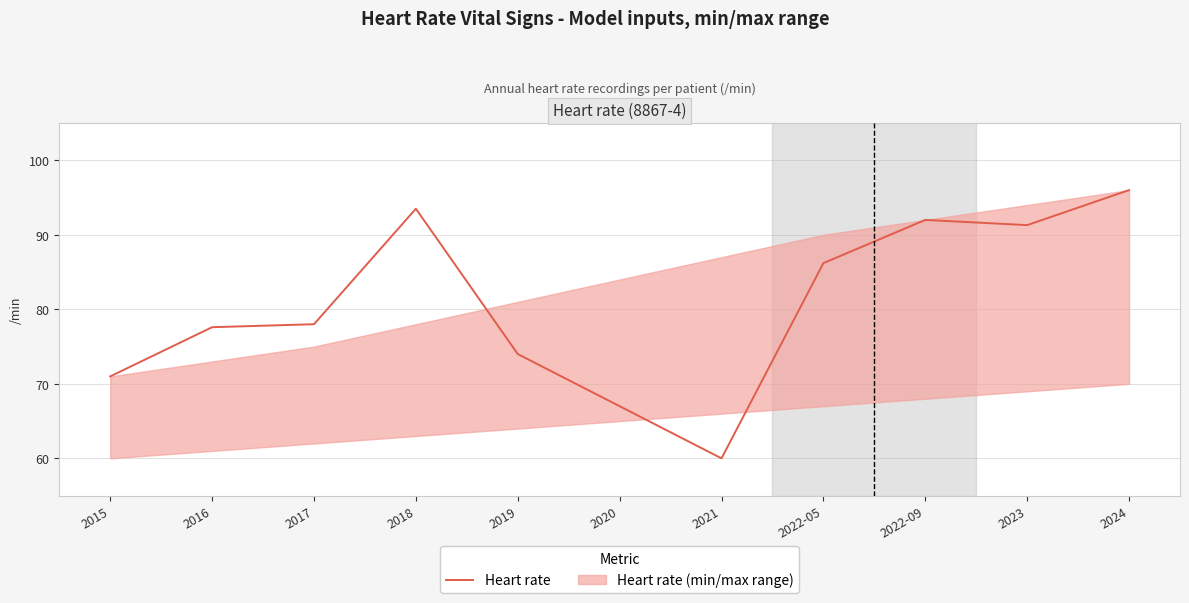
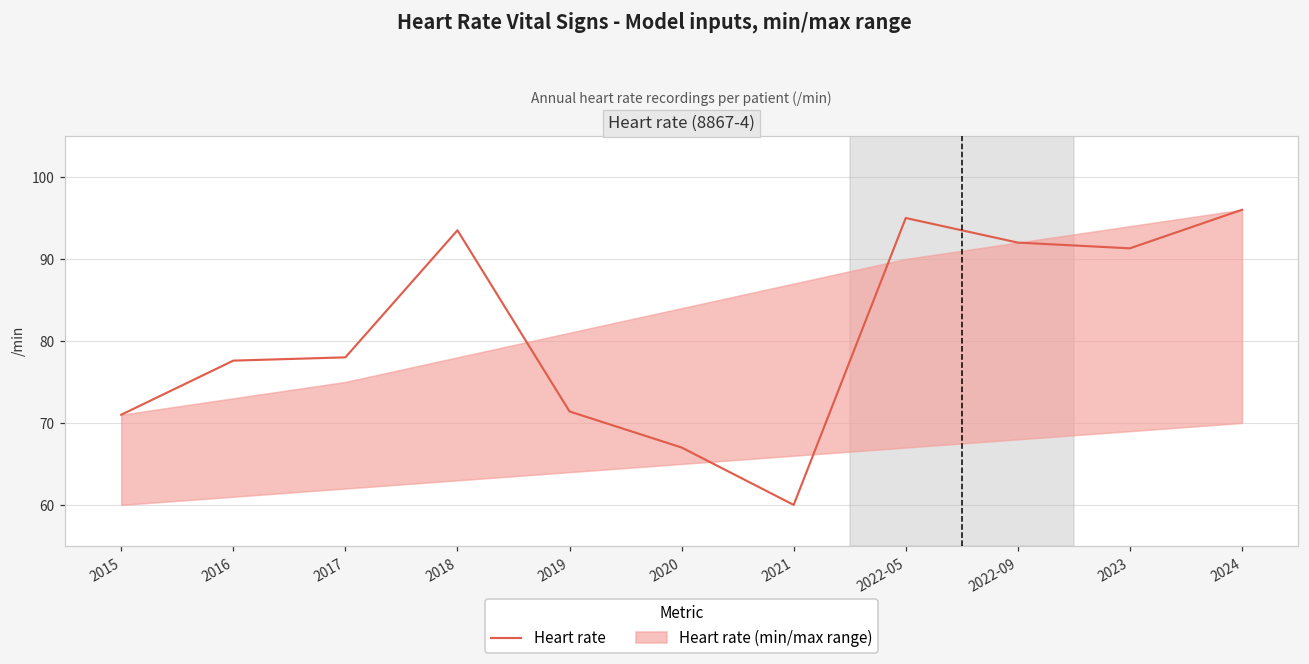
  {
    "Heart rate": {
      "2016": 78,
      "2017": 78,
      "2018": 94,
-     "2019": 74,
+     "2019": 71,
      "2020": 67,
      "2021": 60,
-     "2022-05": 86,
+     "2022-05": 95,
      "2023": 91
    }
  }
